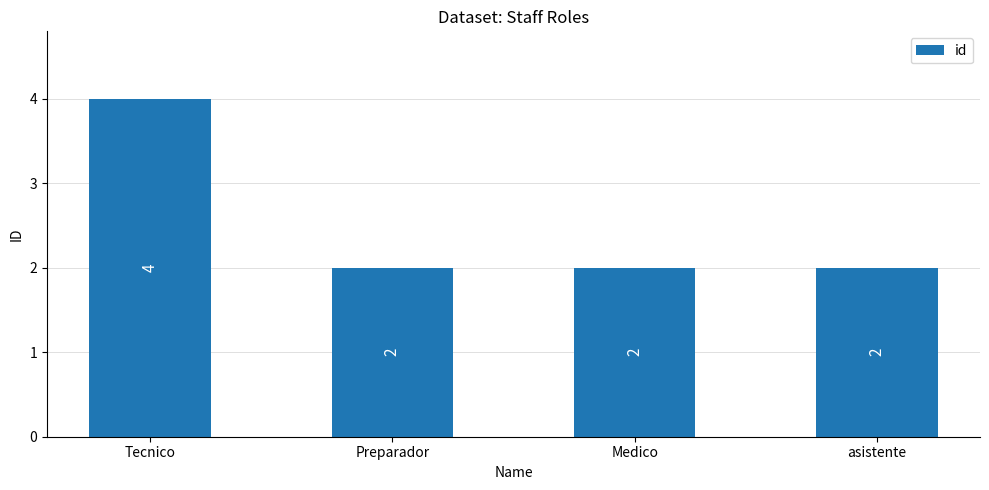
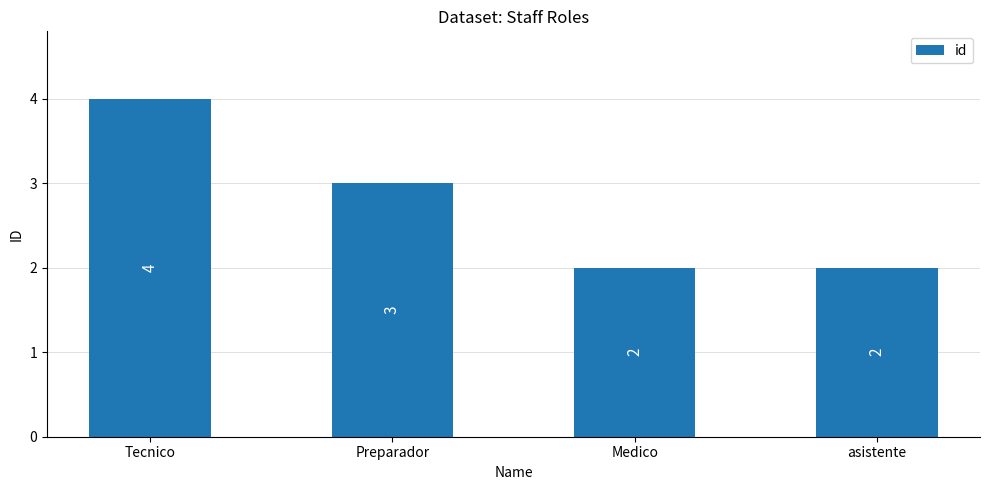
  {
    "Tecnico": 4,
-   "Preparador": 2,
+   "Preparador": 3,
    "Medico": 2,
    "asistente": 2
  }
